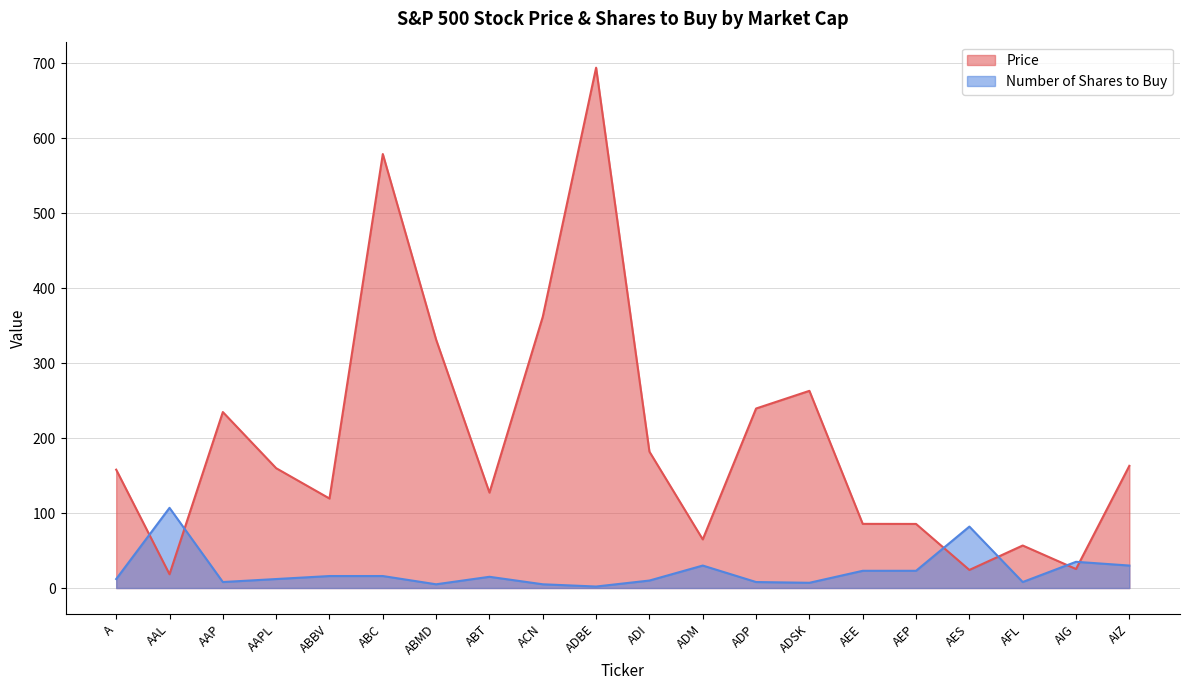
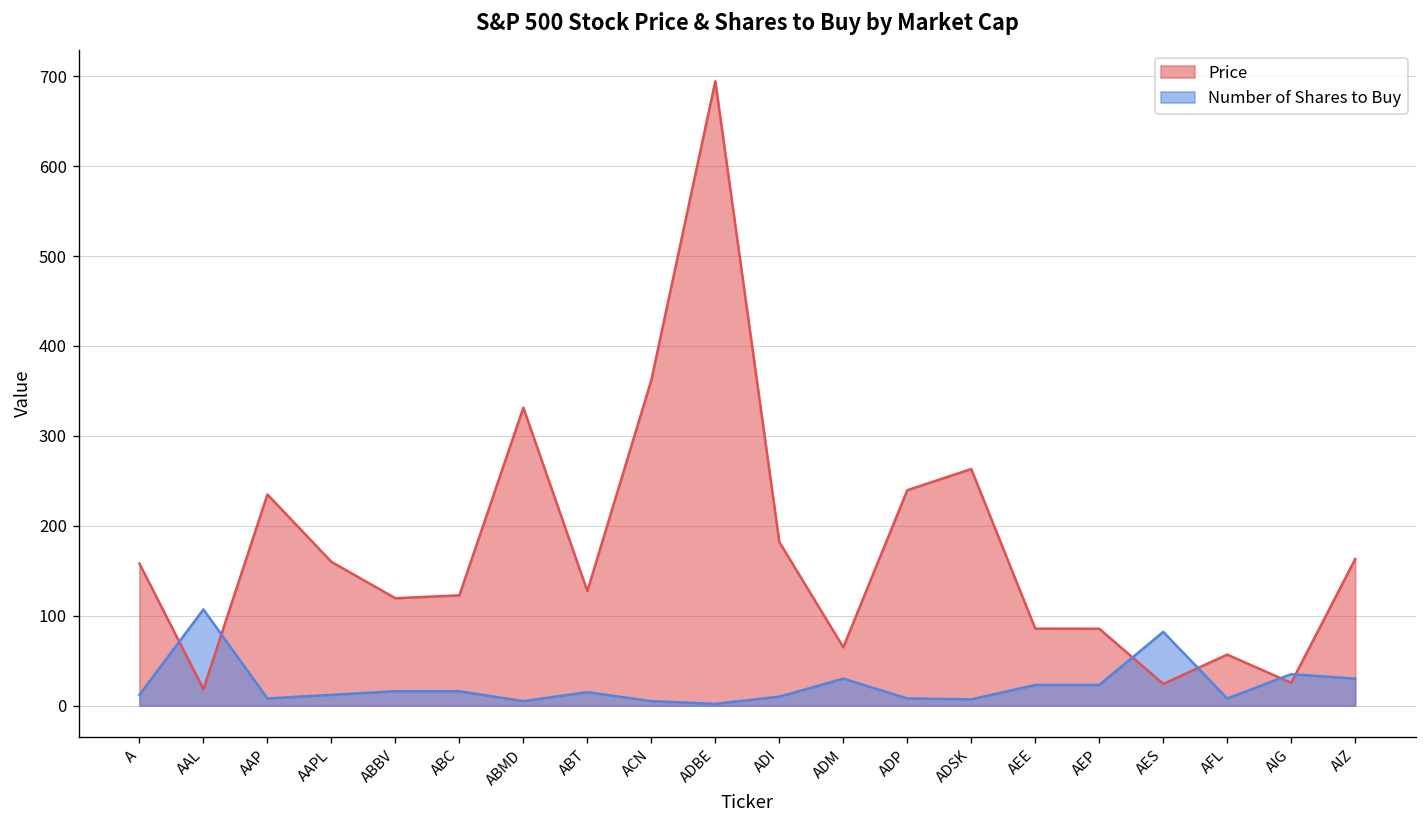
  {
    "Price": {
      "A": 160,
      "AAL": 20,
      "AAP": 230,
      "AAPL": 160,
      "ABBV": 120,
-     "ABC": 580,
+     "ABC": 120,
      "ABMD": 330,
      "ABT": 130,
      "ACN": 360,
      "ADBE": 690,
      "ADI": 180,
      "ADM": 60,
      "ADP": 240,
      "ADSK": 260,
      "AEE": 90,
      "AEP": 90,
      "AES": 20,
      "AFL": 60,
      "AIG": 30,
      "AIZ": 160
    },
    "Number of Shares to Buy": {
      "A": 10,
      "AAL": 110,
      "AAP": 10,
      "AAPL": 10,
      "ABBV": 20,
      "ABC": 20,
      "ABMD": 10,
      "ABT": 20,
      "ACN": 10,
      "ADBE": 0,
      "ADI": 10,
      "ADM": 30,
      "ADP": 10,
      "ADSK": 10,
      "AEE": 20,
      "AEP": 20,
      "AES": 80,
      "AFL": 10,
      "AIG": 40,
      "AIZ": 30
    }
  }
